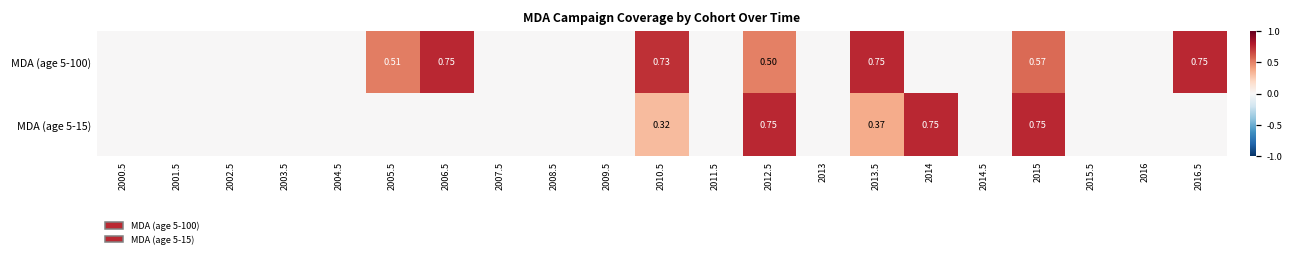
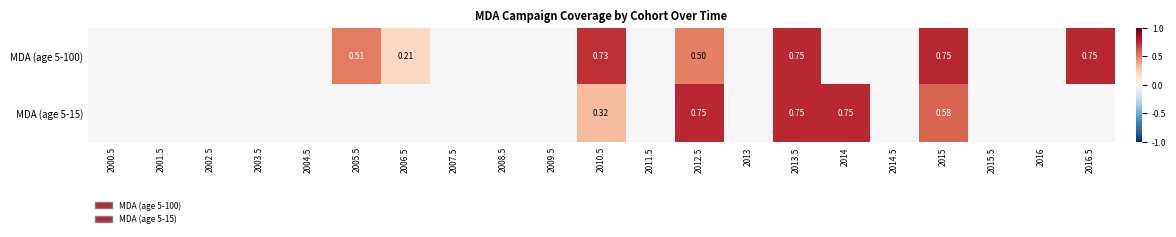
  {
    "MDA (age 5-100)": {
      "2005.5": 0.51,
-     "2006.5": 0.75,
+     "2006.5": 0.21,
      "2010.5": 0.73,
      "2012.5": 0.50,
      "2013.5": 0.75,
-     "2015": 0.57,
+     "2015": 0.75,
      "2016.5": 0.75
    },
    "MDA (age 5-15)": {
      "2010.5": 0.32,
      "2012.5": 0.75,
-     "2013.5": 0.37,
+     "2013.5": 0.75,
      "2014": 0.75,
-     "2015": 0.75
+     "2015": 0.58
    }
  }
